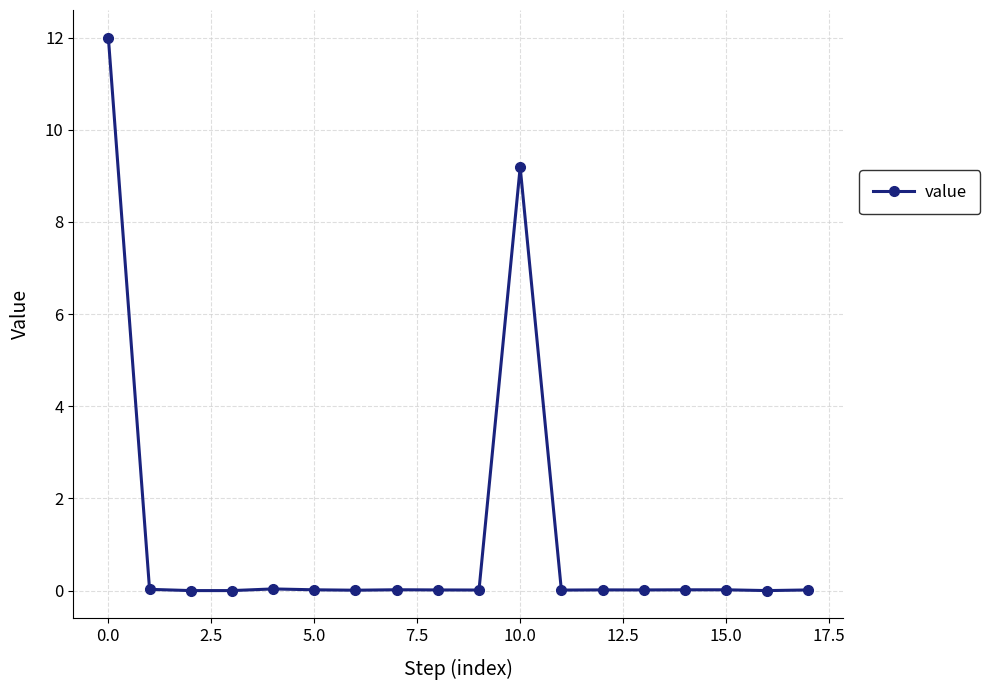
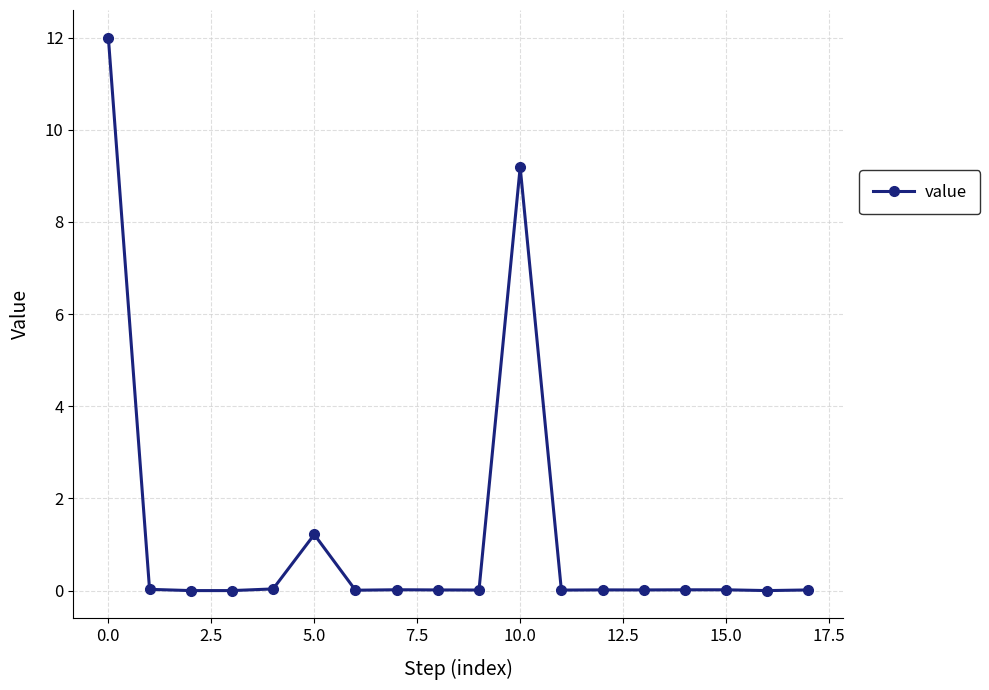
  {
    "0.0": 12.0,
-   "5.0": 0.0,
+   "5.0": 1.2,
    "10.0": 9.2,
    "15.0": 0.0
  }
